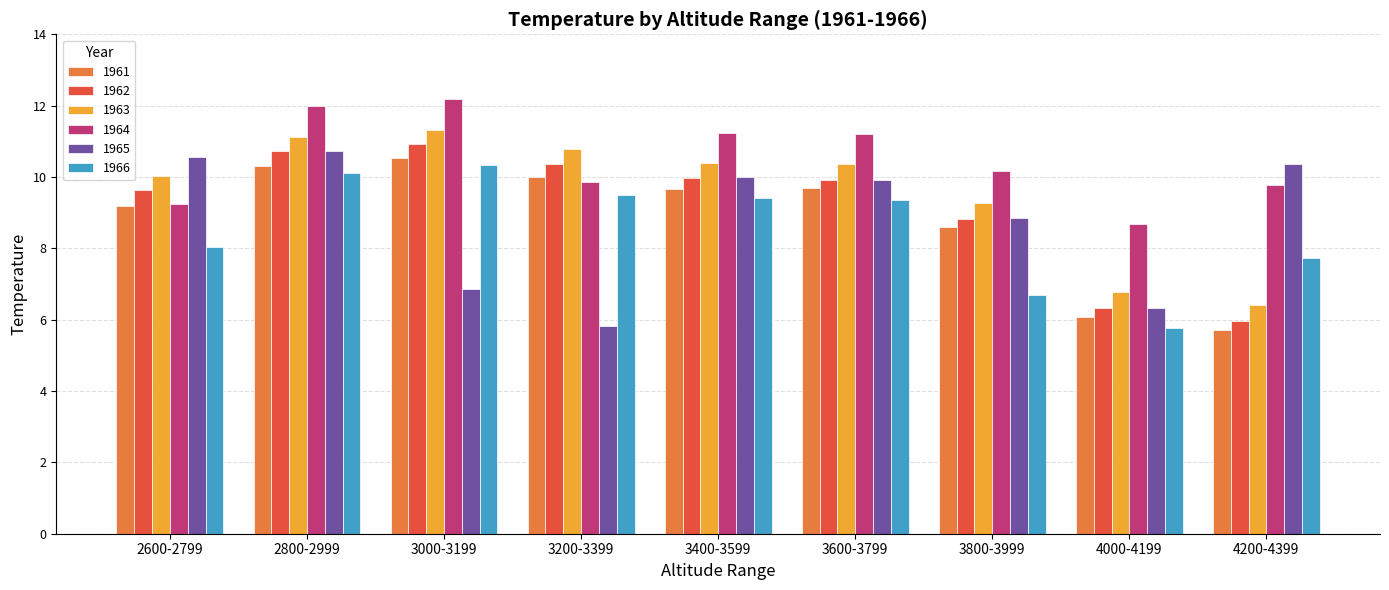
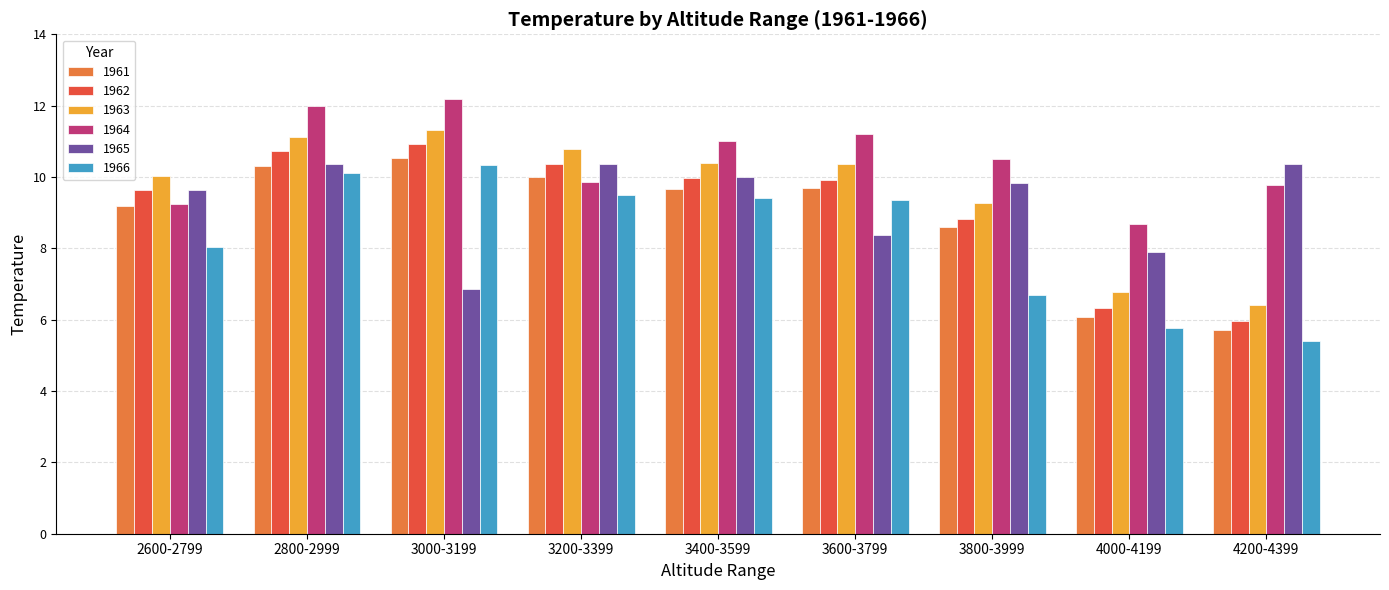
  {
    "1964": {
      "2600-2799": 9.2,
      "2800-2999": 12.0,
      "3000-3199": 12.2,
      "3200-3399": 9.9,
-     "3400-3599": 11.2,
+     "3400-3599": 11.0,
      "3600-3799": 11.2,
-     "3800-3999": 10.2,
+     "3800-3999": 10.5,
      "4000-4199": 8.7,
      "4200-4399": 9.8
    },
    "1965": {
-     "2600-2799": 10.6,
-     "2800-2999": 10.7,
+     "2600-2799": 9.6,
+     "2800-2999": 10.4,
      "3000-3199": 6.9,
-     "3200-3399": 5.8,
+     "3200-3399": 10.4,
      "3400-3599": 10.0,
-     "3600-3799": 9.9,
-     "3800-3999": 8.9,
-     "4000-4199": 6.3,
+     "3600-3799": 8.4,
+     "3800-3999": 9.8,
+     "4000-4199": 7.9,
      "4200-4399": 10.4
    },
    "1966": {
      "2600-2799": 8.0,
      "2800-2999": 10.1,
      "3000-3199": 10.3,
      "3200-3399": 9.5,
      "3400-3599": 9.4,
      "3600-3799": 9.4,
      "3800-3999": 6.7,
      "4000-4199": 5.8,
-     "4200-4399": 7.7
+     "4200-4399": 5.4
    }
  }
